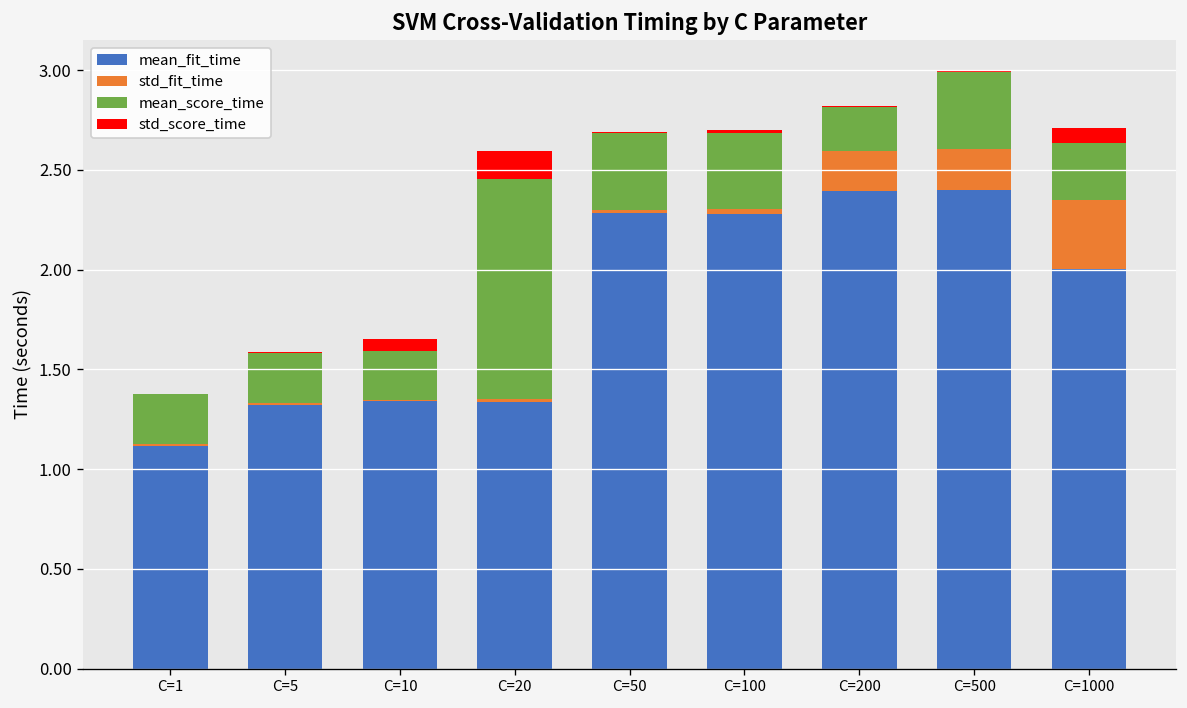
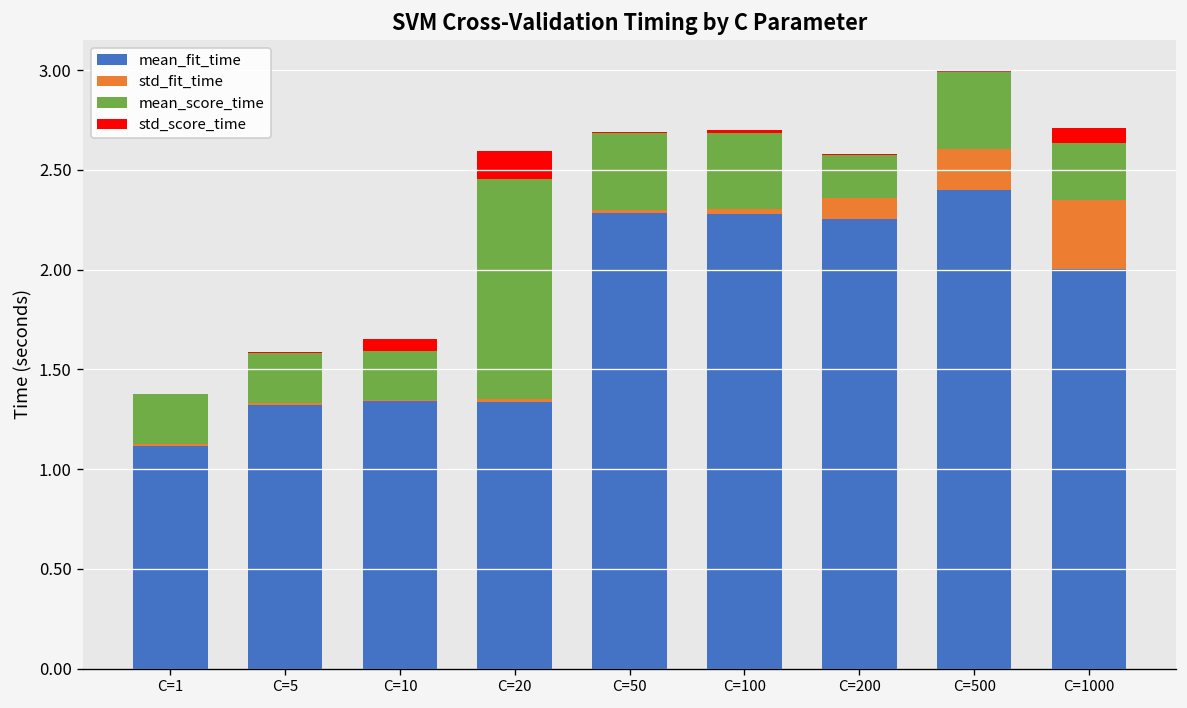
  {
    "mean_fit_time": {
      "C=1": 1.12,
      "C=5": 1.32,
      "C=10": 1.34,
      "C=20": 1.34,
      "C=50": 2.28,
      "C=100": 2.28,
-     "C=200": 2.39,
+     "C=200": 2.25,
      "C=500": 2.40,
      "C=1000": 2.00
    },
    "std_fit_time": {
      "C=20": 0.02,
      "C=100": 0.03,
-     "C=200": 0.20,
+     "C=200": 0.11,
      "C=500": 0.21,
      "C=1000": 0.35
    },
    "mean_score_time": {
      "C=1": 0.25,
      "C=5": 0.25,
      "C=10": 0.25,
      "C=20": 1.10,
      "C=50": 0.39,
      "C=100": 0.38,
      "C=200": 0.22,
      "C=500": 0.39,
      "C=1000": 0.28
    },
    "std_score_time": {
      "C=10": 0.06,
      "C=20": 0.14,
      "C=1000": 0.08
    }
  }
